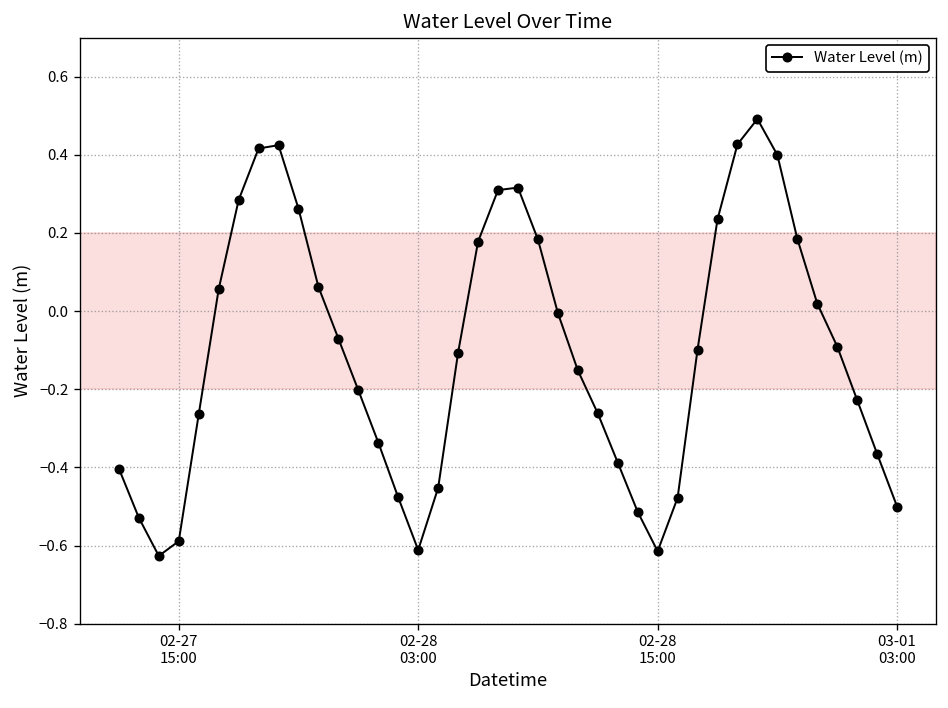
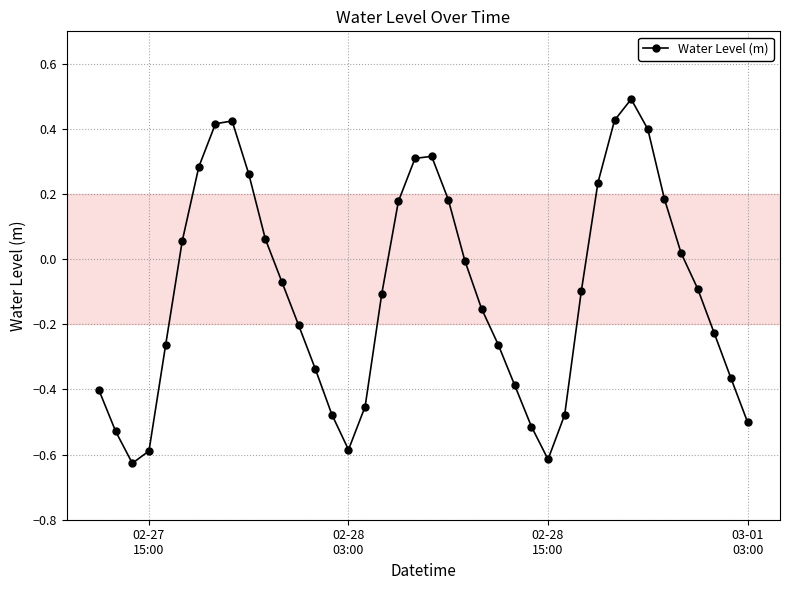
  {
    "02-27 15:00": -0.59,
-   "02-28 03:00": -0.61,
+   "02-28 03:00": -0.59,
    "02-28 15:00": -0.61,
    "03-01 03:00": -0.50
  }
